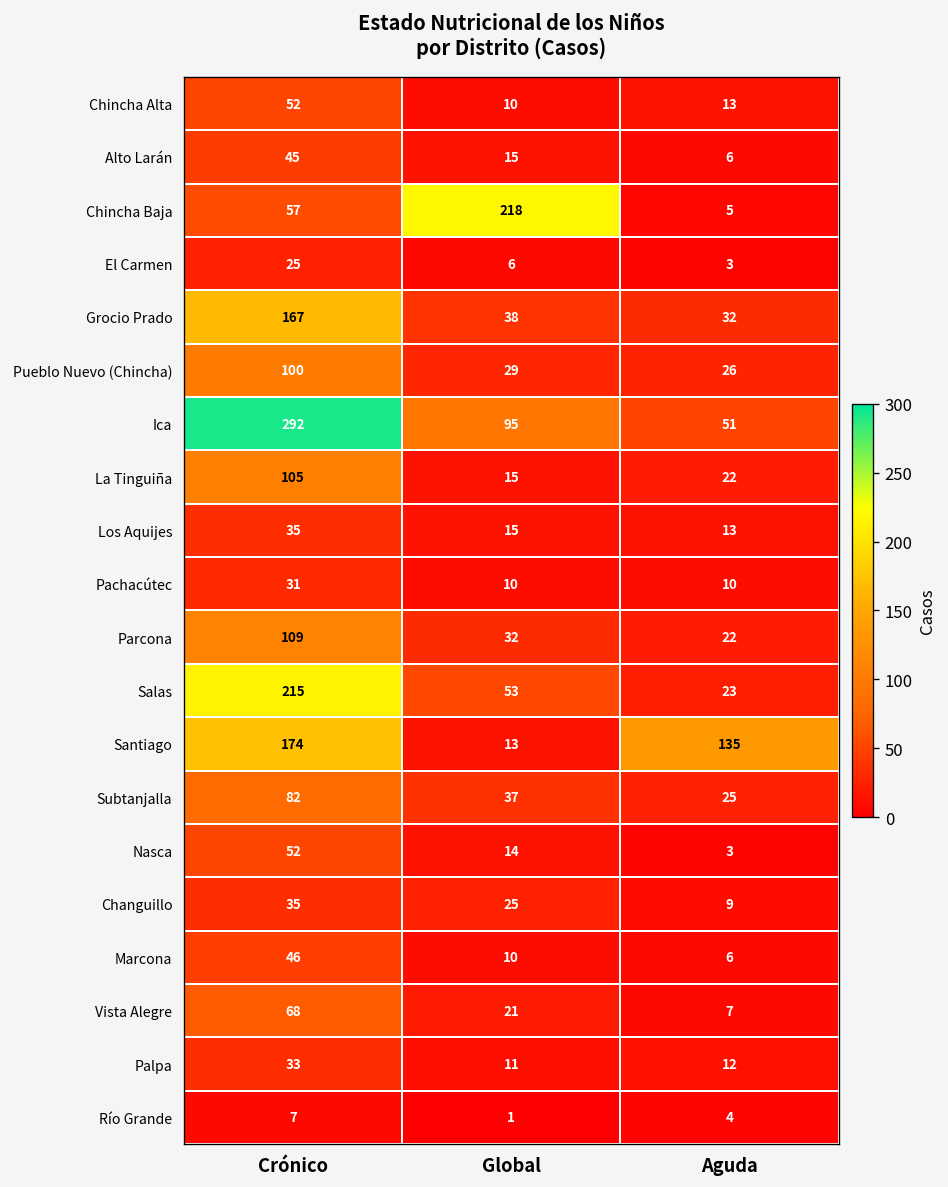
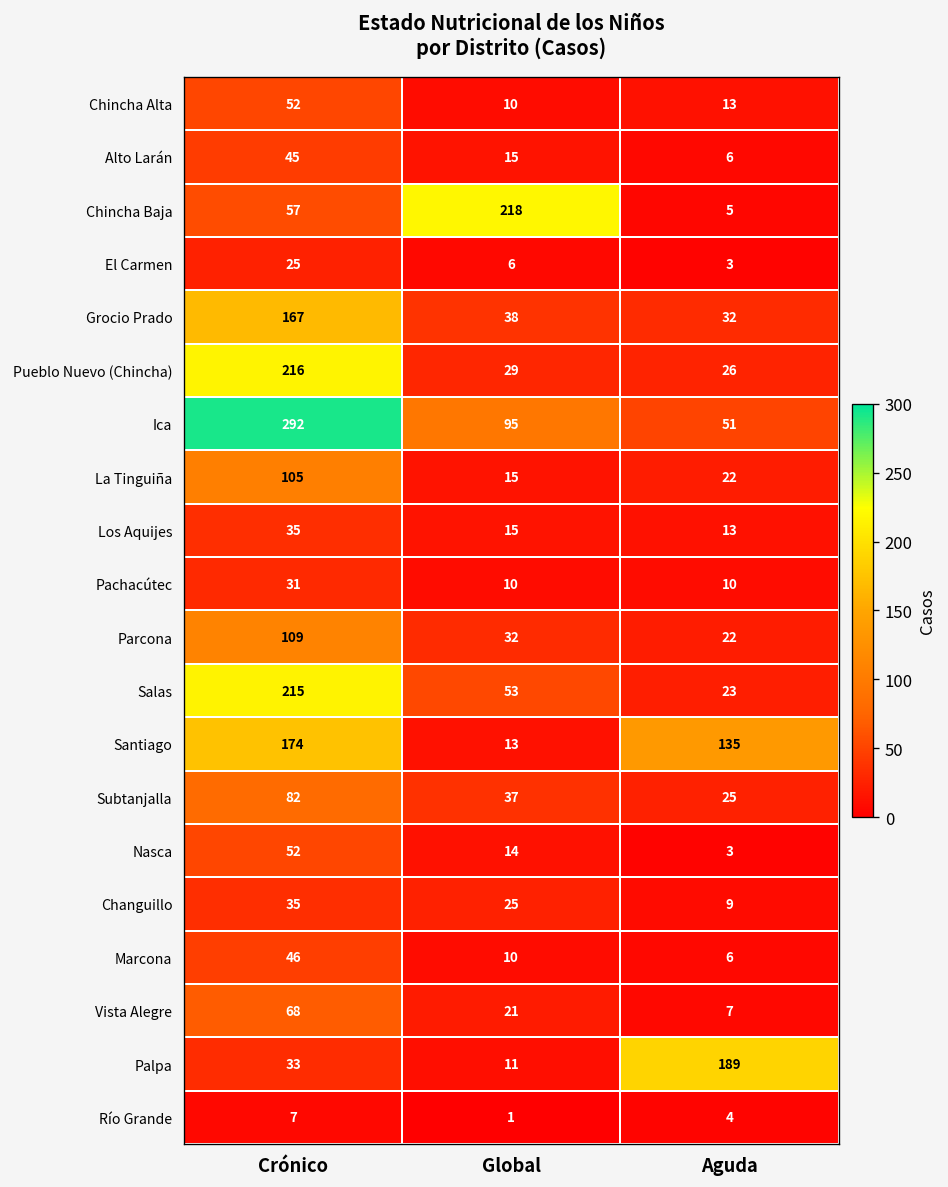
  {
    "Chincha Alta": {
      "Crónico": 52,
      "Global": 10,
      "Aguda": 13
    },
    "Alto Larán": {
      "Crónico": 45,
      "Global": 15,
      "Aguda": 6
    },
    "Chincha Baja": {
      "Crónico": 57,
      "Global": 218,
      "Aguda": 5
    },
    "El Carmen": {
      "Crónico": 25,
      "Global": 6,
      "Aguda": 3
    },
    "Grocio Prado": {
      "Crónico": 167,
      "Global": 38,
      "Aguda": 32
    },
    "Pueblo Nuevo (Chincha)": {
-     "Crónico": 100,
+     "Crónico": 216,
      "Global": 29,
      "Aguda": 26
    },
    "Ica": {
      "Crónico": 292,
      "Global": 95,
      "Aguda": 51
    },
    "La Tinguiña": {
      "Crónico": 105,
      "Global": 15,
      "Aguda": 22
    },
    "Los Aquijes": {
      "Crónico": 35,
      "Global": 15,
      "Aguda": 13
    },
    "Pachacútec": {
      "Crónico": 31,
      "Global": 10,
      "Aguda": 10
    },
    "Parcona": {
      "Crónico": 109,
      "Global": 32,
      "Aguda": 22
    },
    "Salas": {
      "Crónico": 215,
      "Global": 53,
      "Aguda": 23
    },
    "Santiago": {
      "Crónico": 174,
      "Global": 13,
      "Aguda": 135
    },
    "Subtanjalla": {
      "Crónico": 82,
      "Global": 37,
      "Aguda": 25
    },
    "Nasca": {
      "Crónico": 52,
      "Global": 14,
      "Aguda": 3
    },
    "Changuillo": {
      "Crónico": 35,
      "Global": 25,
      "Aguda": 9
    },
    "Marcona": {
      "Crónico": 46,
      "Global": 10,
      "Aguda": 6
    },
    "Vista Alegre": {
      "Crónico": 68,
      "Global": 21,
      "Aguda": 7
    },
    "Palpa": {
      "Crónico": 33,
      "Global": 11,
-     "Aguda": 12
+     "Aguda": 189
    },
    "Río Grande": {
      "Crónico": 7,
      "Global": 1,
      "Aguda": 4
    }
  }
